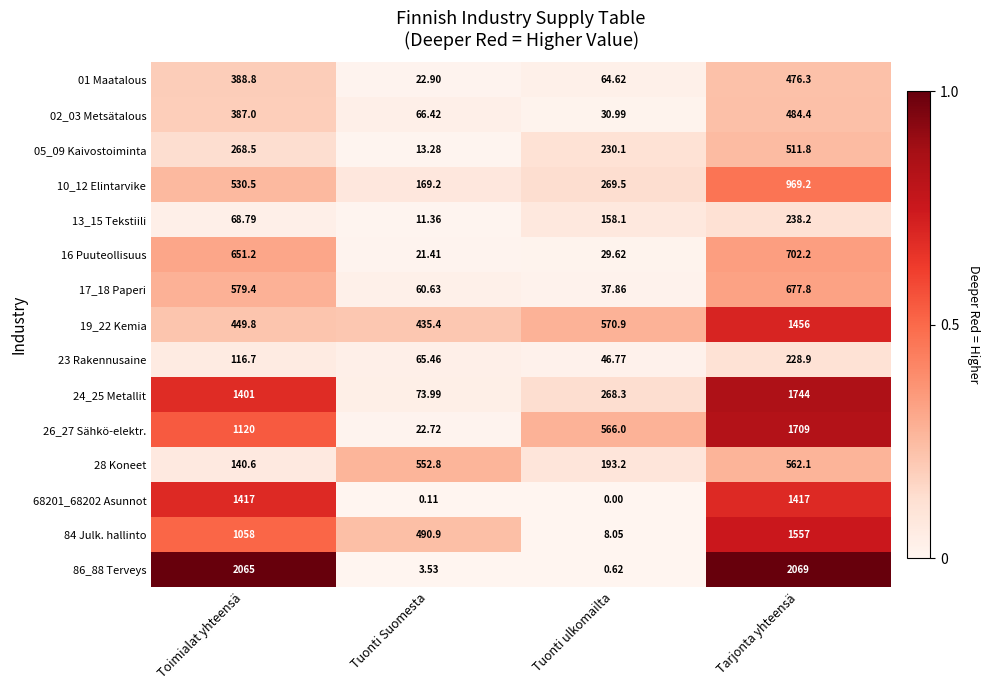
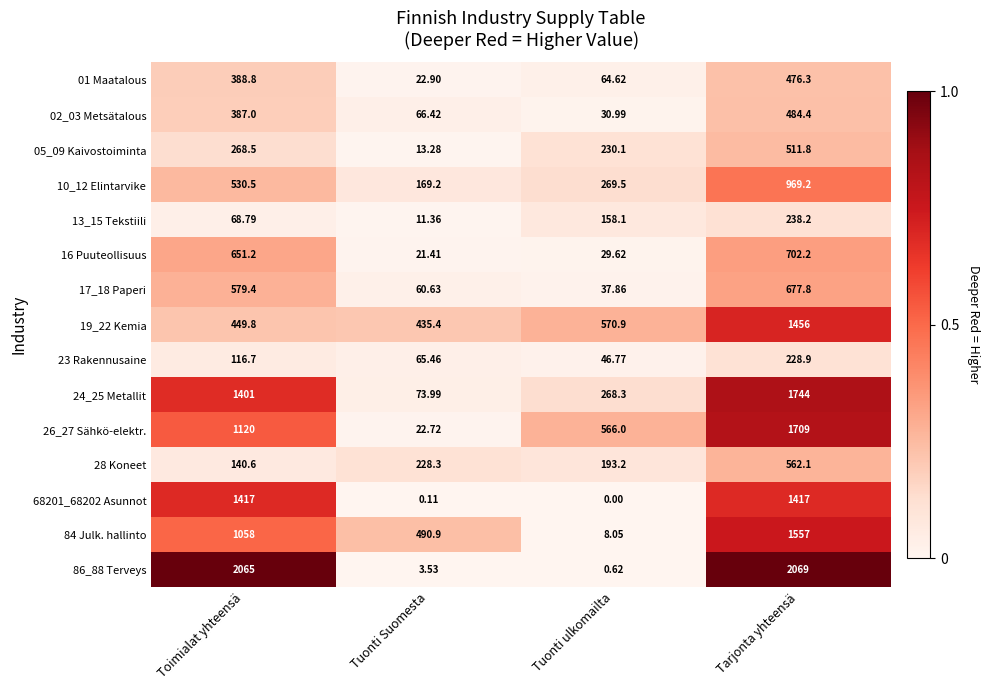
  {
    "01 Maatalous": {
      "Toimialat yhteensä": 388.8,
      "Tuonti Suomesta": 22.90,
      "Tuonti ulkomailta": 64.62,
      "Tarjonta yhteensä": 476.3
    },
    "02_03 Metsätalous": {
      "Toimialat yhteensä": 387.0,
      "Tuonti Suomesta": 66.42,
      "Tuonti ulkomailta": 30.99,
      "Tarjonta yhteensä": 484.4
    },
    "05_09 Kaivostoiminta": {
      "Toimialat yhteensä": 268.5,
      "Tuonti Suomesta": 13.28,
      "Tuonti ulkomailta": 230.1,
      "Tarjonta yhteensä": 511.8
    },
    "10_12 Elintarvike": {
      "Toimialat yhteensä": 530.5,
      "Tuonti Suomesta": 169.2,
      "Tuonti ulkomailta": 269.5,
      "Tarjonta yhteensä": 969.2
    },
    "13_15 Tekstiili": {
      "Toimialat yhteensä": 68.79,
      "Tuonti Suomesta": 11.36,
      "Tuonti ulkomailta": 158.1,
      "Tarjonta yhteensä": 238.2
    },
    "16 Puuteollisuus": {
      "Toimialat yhteensä": 651.2,
      "Tuonti Suomesta": 21.41,
      "Tuonti ulkomailta": 29.62,
      "Tarjonta yhteensä": 702.2
    },
    "17_18 Paperi": {
      "Toimialat yhteensä": 579.4,
      "Tuonti Suomesta": 60.63,
      "Tuonti ulkomailta": 37.86,
      "Tarjonta yhteensä": 677.8
    },
    "19_22 Kemia": {
      "Toimialat yhteensä": 449.8,
      "Tuonti Suomesta": 435.4,
      "Tuonti ulkomailta": 570.9,
      "Tarjonta yhteensä": 1456
    },
    "23 Rakennusaine": {
      "Toimialat yhteensä": 116.7,
      "Tuonti Suomesta": 65.46,
      "Tuonti ulkomailta": 46.77,
      "Tarjonta yhteensä": 228.9
    },
    "24_25 Metallit": {
      "Toimialat yhteensä": 1401,
      "Tuonti Suomesta": 73.99,
      "Tuonti ulkomailta": 268.3,
      "Tarjonta yhteensä": 1744
    },
    "26_27 Sähkö-elektr.": {
      "Toimialat yhteensä": 1120,
      "Tuonti Suomesta": 22.72,
      "Tuonti ulkomailta": 566.0,
      "Tarjonta yhteensä": 1709
    },
    "28 Koneet": {
      "Toimialat yhteensä": 140.6,
-     "Tuonti Suomesta": 552.8,
+     "Tuonti Suomesta": 228.3,
      "Tuonti ulkomailta": 193.2,
      "Tarjonta yhteensä": 562.1
    },
    "68201_68202 Asunnot": {
      "Toimialat yhteensä": 1417,
      "Tuonti Suomesta": 0.11,
      "Tuonti ulkomailta": 0.00,
      "Tarjonta yhteensä": 1417
    },
    "84 Julk. hallinto": {
      "Toimialat yhteensä": 1058,
      "Tuonti Suomesta": 490.9,
      "Tuonti ulkomailta": 8.05,
      "Tarjonta yhteensä": 1557
    },
    "86_88 Terveys": {
      "Toimialat yhteensä": 2065,
      "Tuonti Suomesta": 3.53,
      "Tuonti ulkomailta": 0.62,
      "Tarjonta yhteensä": 2069
    }
  }
